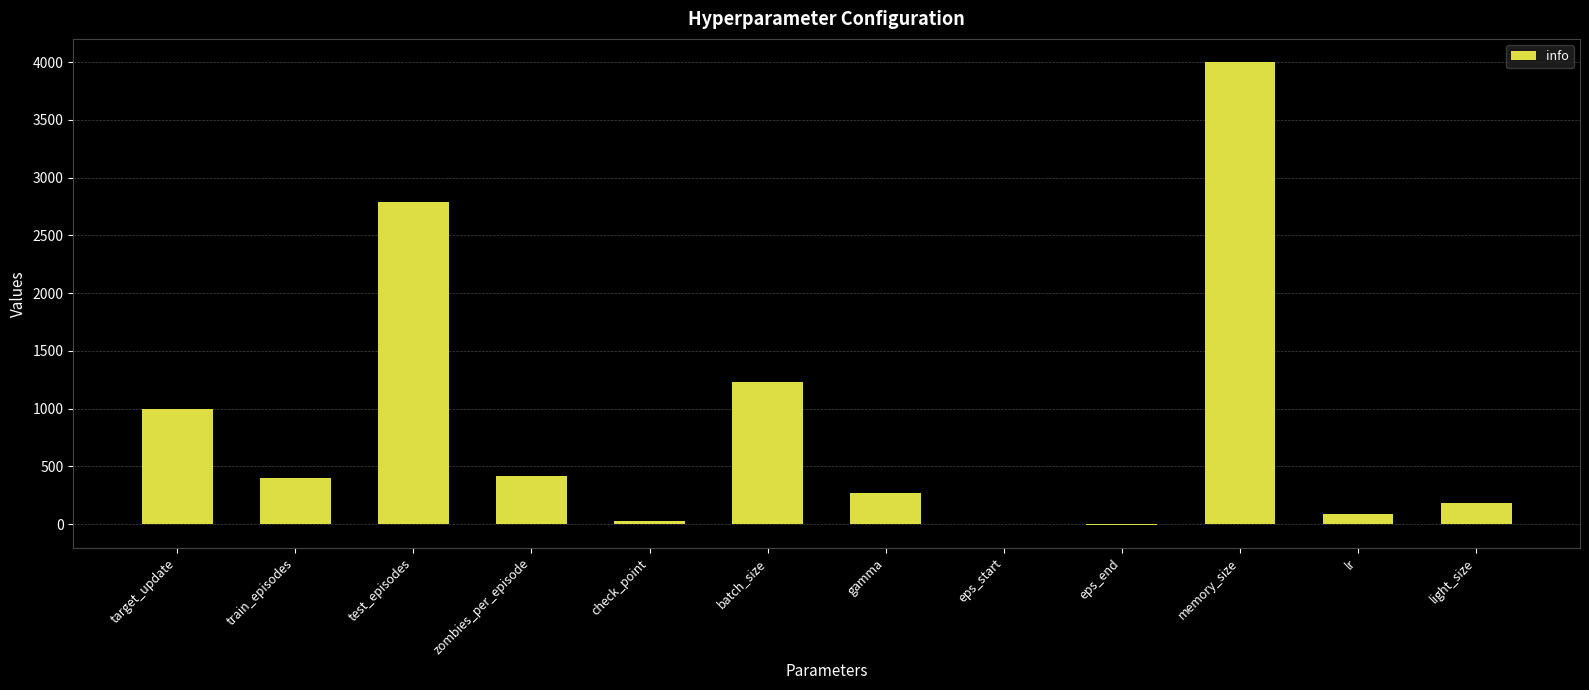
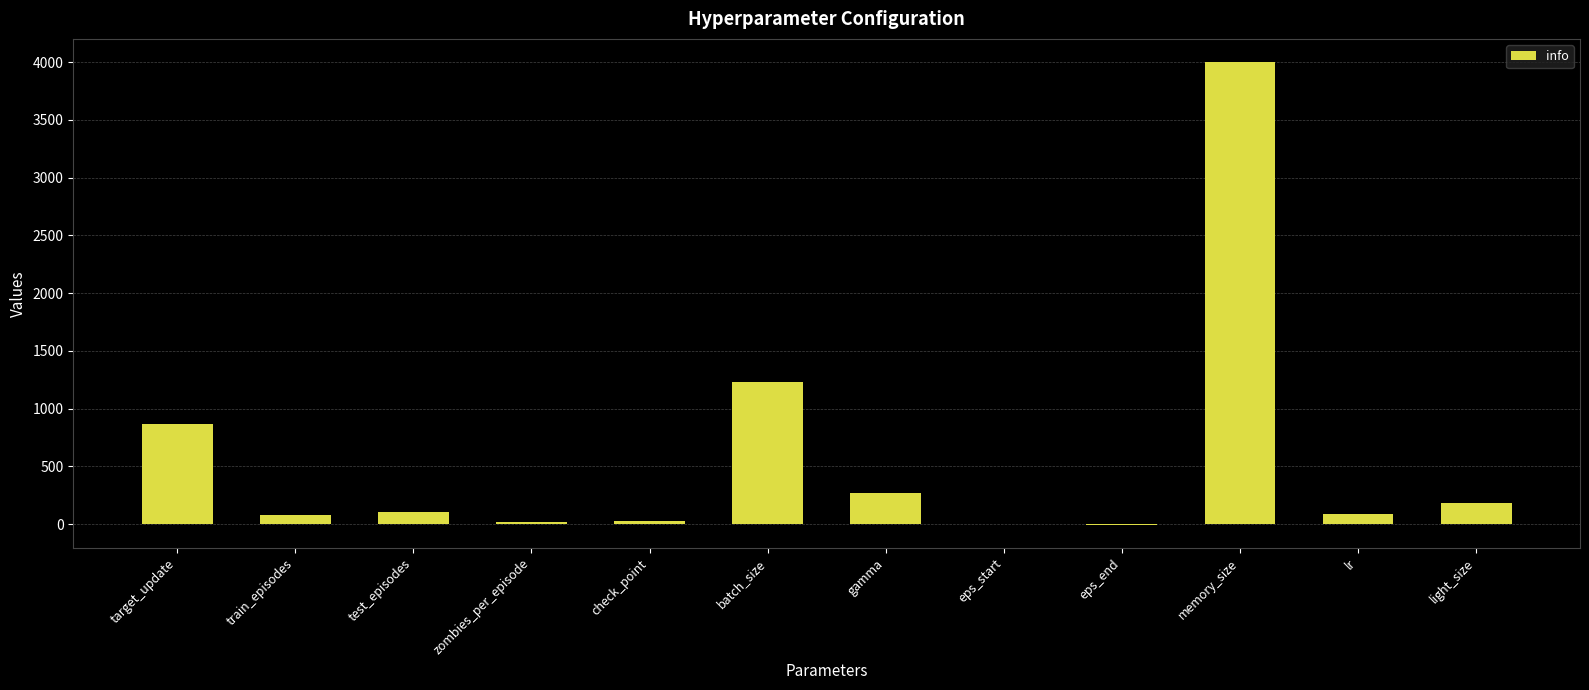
  {
-   "target_update": 1000,
-   "train_episodes": 400,
-   "test_episodes": 2790,
-   "zombies_per_episode": 420,
+   "target_update": 870,
+   "train_episodes": 80,
+   "test_episodes": 100,
+   "zombies_per_episode": 20,
    "check_point": 30,
    "batch_size": 1230,
    "gamma": 270,
    "memory_size": 4000,
    "lr": 90,
    "light_size": 180
  }
